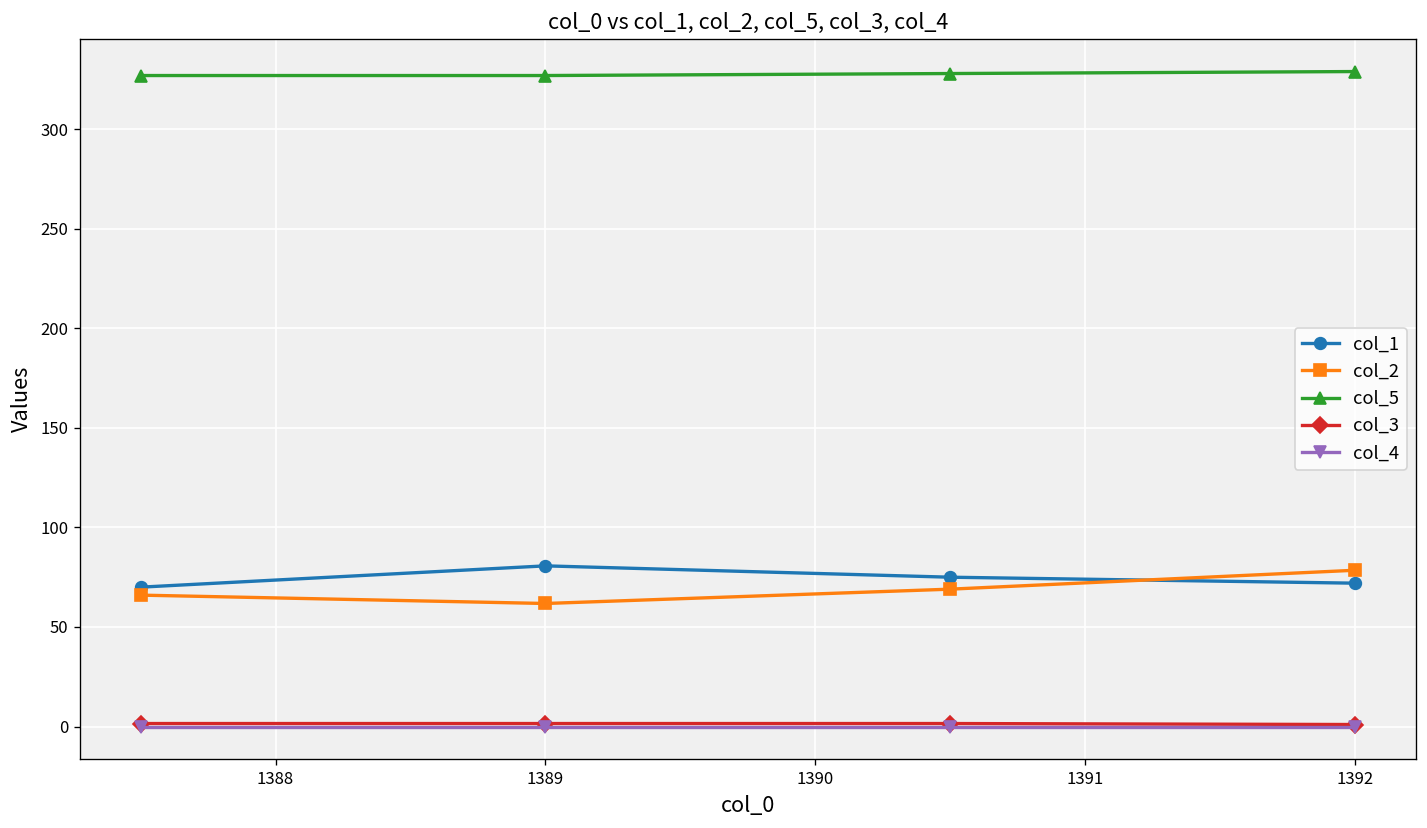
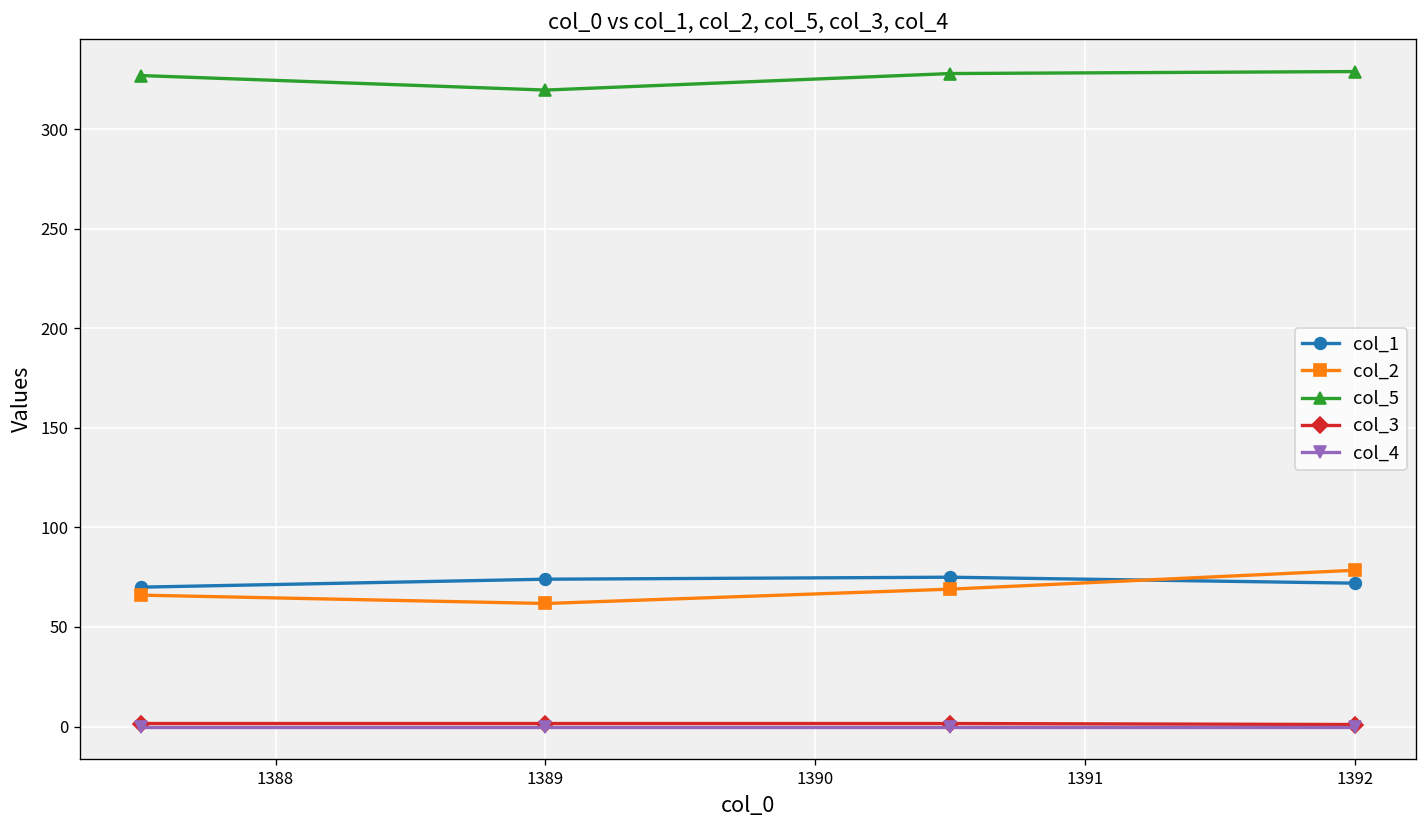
  {
    "col_1": {
-     "1389": 81,
+     "1389": 74,
      "1392": 72
    },
    "col_2": {
      "1389": 62,
      "1392": 79
    },
    "col_5": {
-     "1389": 327,
+     "1389": 320,
      "1392": 329
    }
  }
